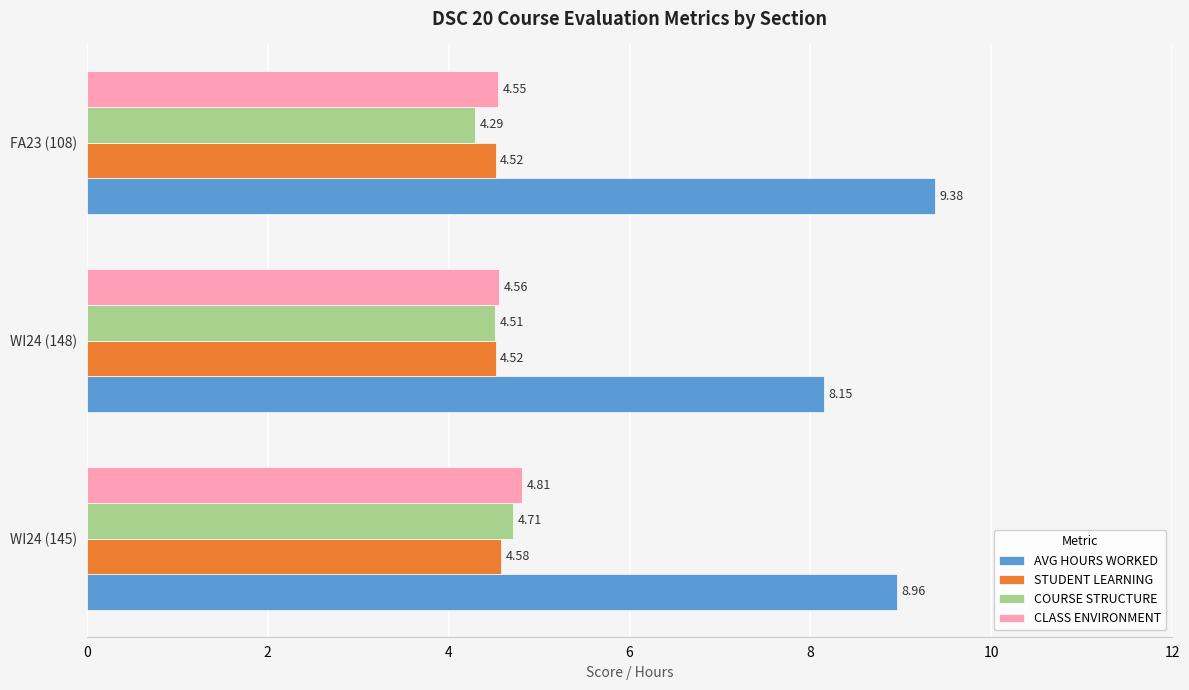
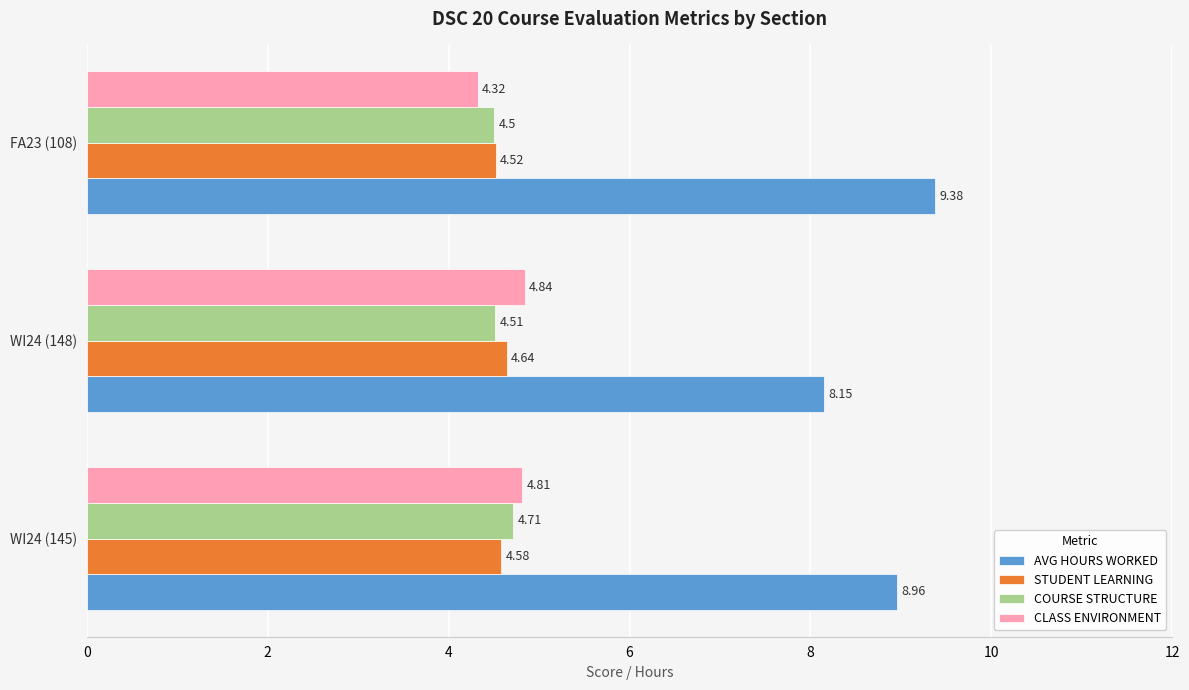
  {
    "AVG HOURS WORKED": {
      "FA23 (108)": 9.38,
      "WI24 (148)": 8.15,
      "WI24 (145)": 8.96
    },
    "STUDENT LEARNING": {
      "FA23 (108)": 4.52,
-     "WI24 (148)": 4.52,
+     "WI24 (148)": 4.64,
      "WI24 (145)": 4.58
    },
    "COURSE STRUCTURE": {
-     "FA23 (108)": 4.29,
+     "FA23 (108)": 4.5,
      "WI24 (148)": 4.51,
      "WI24 (145)": 4.71
    },
    "CLASS ENVIRONMENT": {
-     "FA23 (108)": 4.55,
-     "WI24 (148)": 4.56,
+     "FA23 (108)": 4.32,
+     "WI24 (148)": 4.84,
      "WI24 (145)": 4.81
    }
  }
